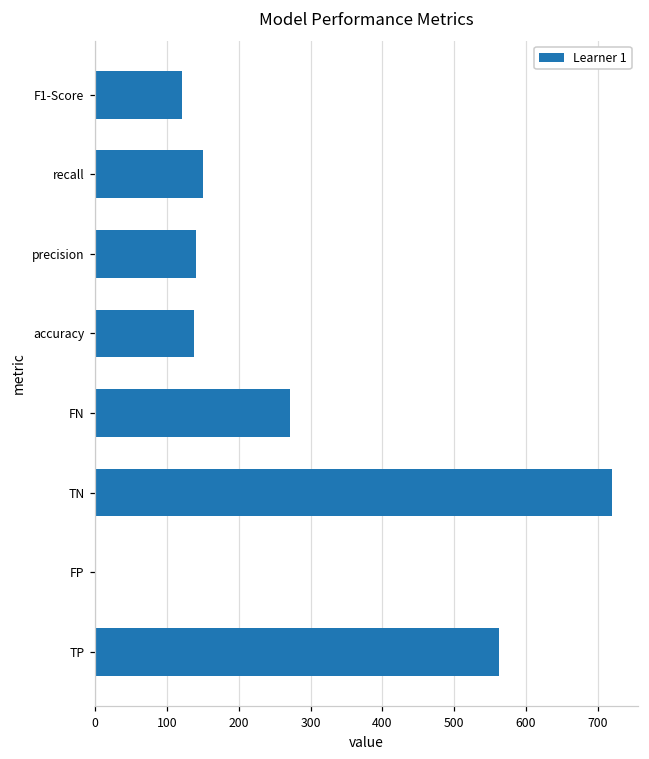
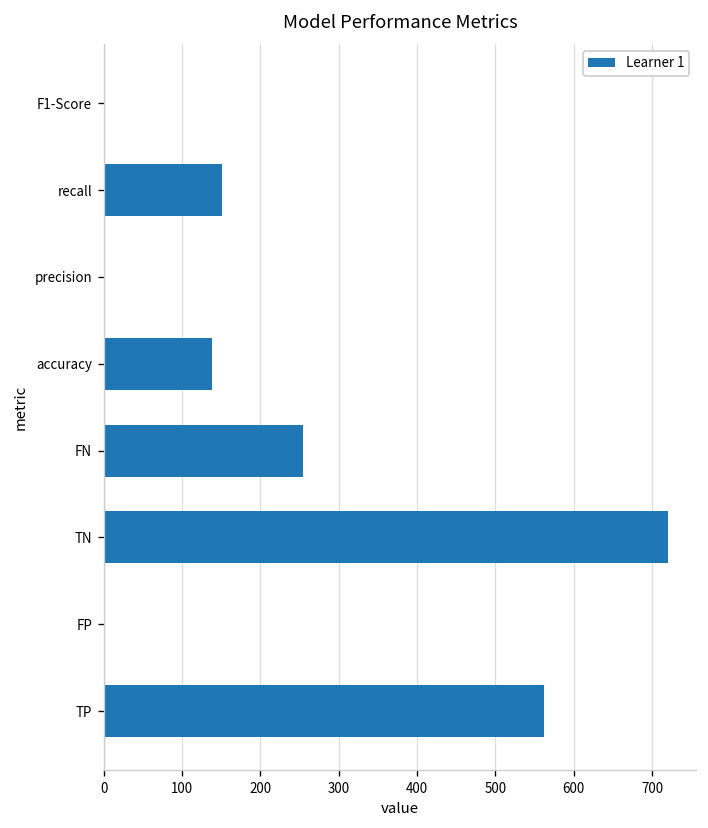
  {
-   "F1-Score": 120,
+   "F1-Score": 0,
    "recall": 150,
-   "precision": 140,
+   "precision": 0,
    "accuracy": 140,
-   "FN": 270,
+   "FN": 250,
    "TN": 720,
    "FP": 0,
    "TP": 560
  }
